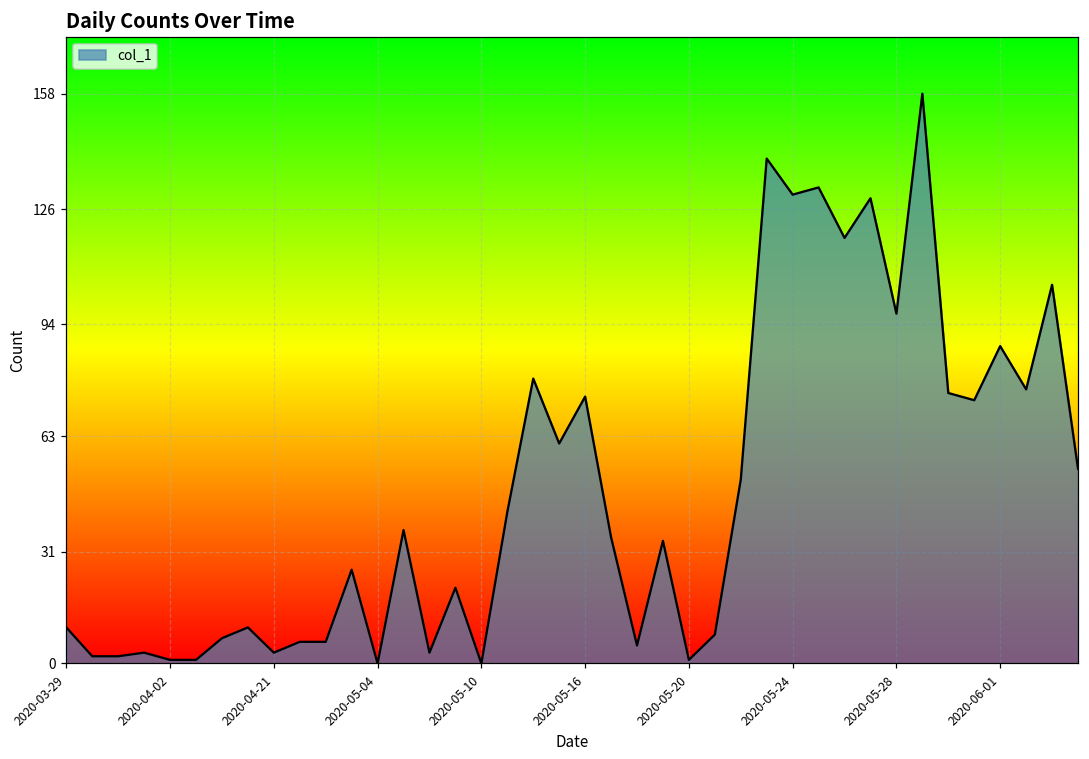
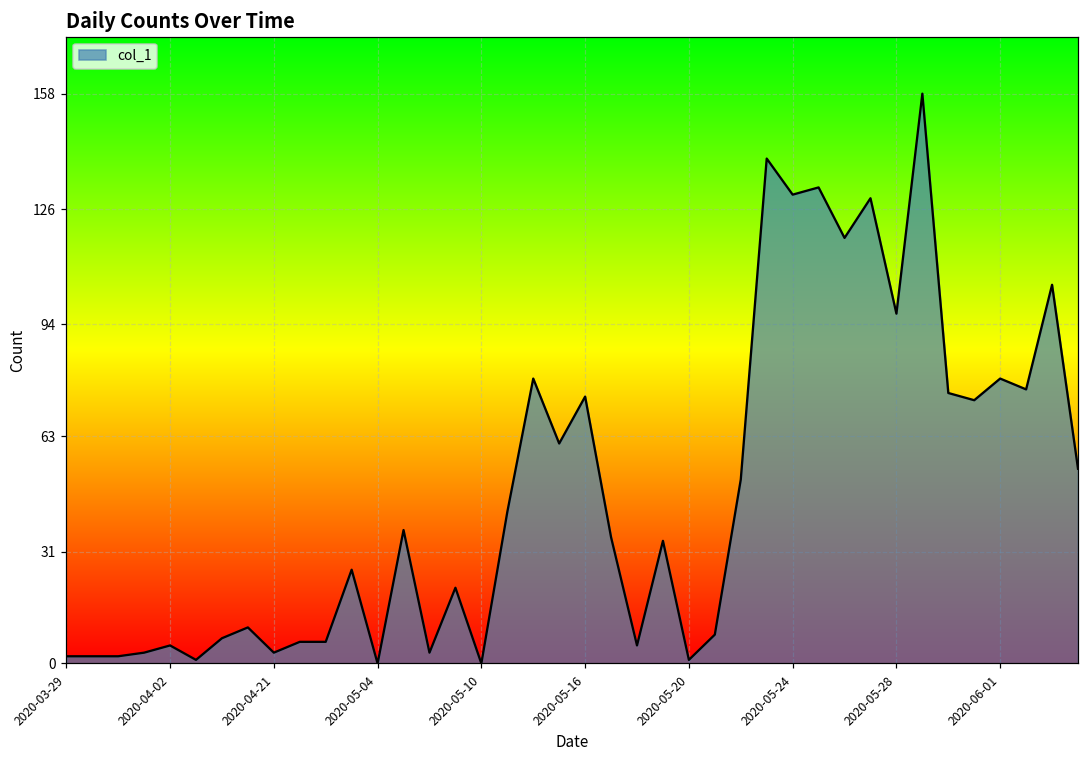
  {
-   "2020-03-29": 10,
-   "2020-04-02": 1,
+   "2020-03-29": 2,
+   "2020-04-02": 5,
    "2020-04-21": 3,
    "2020-05-04": 0,
    "2020-05-10": 0,
    "2020-05-16": 74,
    "2020-05-20": 1,
    "2020-05-24": 130,
    "2020-05-28": 97,
-   "2020-06-01": 88
+   "2020-06-01": 79
  }
